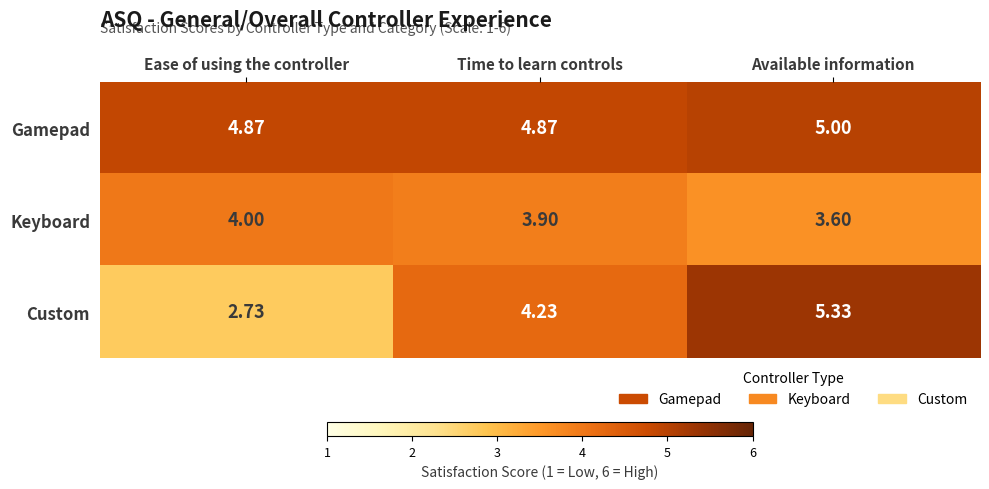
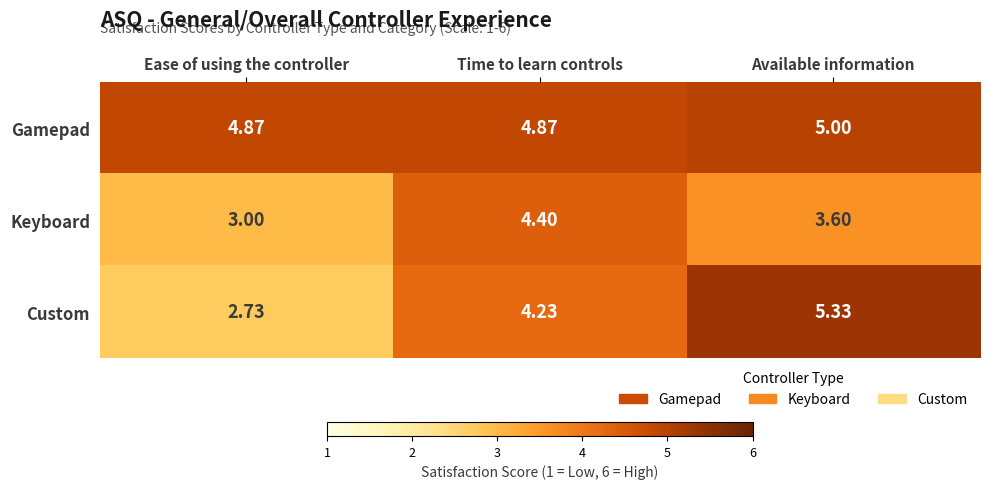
  {
    "Gamepad": {
      "Ease of using the controller": 4.87,
      "Time to learn controls": 4.87,
      "Available information": 5.00
    },
    "Keyboard": {
-     "Ease of using the controller": 4.00,
-     "Time to learn controls": 3.90,
+     "Ease of using the controller": 3.00,
+     "Time to learn controls": 4.40,
      "Available information": 3.60
    },
    "Custom": {
      "Ease of using the controller": 2.73,
      "Time to learn controls": 4.23,
      "Available information": 5.33
    }
  }
